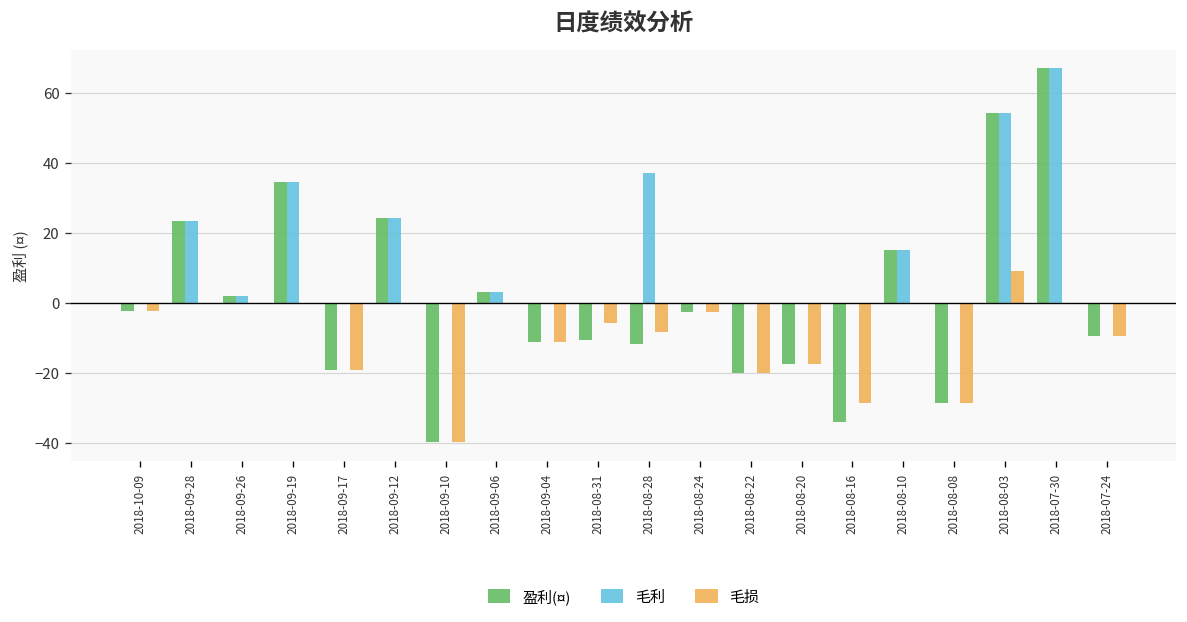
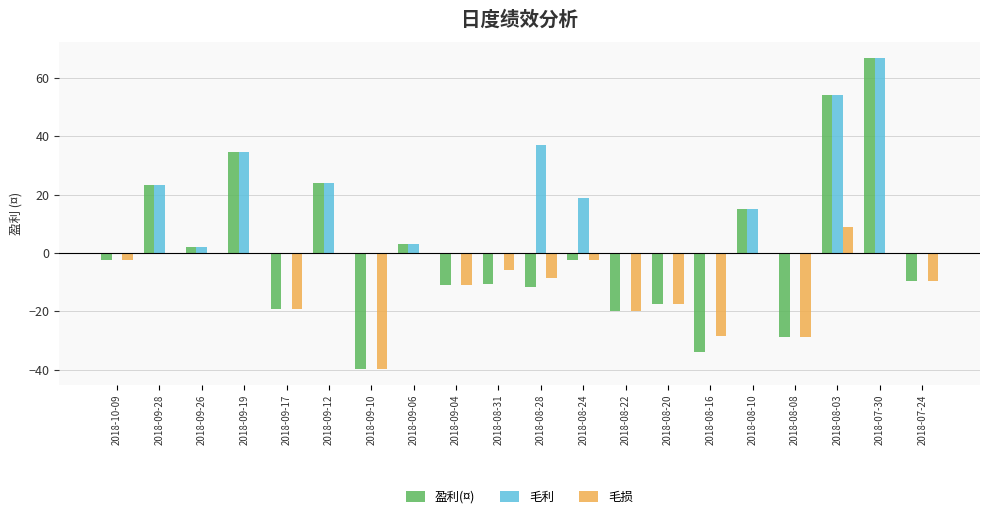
  {
    "盈利(¤)": {
      "2018-10-09": -2,
      "2018-09-28": 23,
      "2018-09-26": 2,
      "2018-09-19": 35,
      "2018-09-17": -19,
      "2018-09-12": 24,
      "2018-09-10": -40,
      "2018-09-06": 3,
      "2018-09-04": -11,
      "2018-08-31": -11,
      "2018-08-28": -12,
      "2018-08-24": -3,
      "2018-08-22": -20,
      "2018-08-20": -18,
      "2018-08-16": -34,
      "2018-08-10": 15,
      "2018-08-08": -29,
      "2018-08-03": 54,
      "2018-07-30": 67,
      "2018-07-24": -10
    },
    "毛利": {
      "2018-10-09": 0,
      "2018-09-28": 23,
      "2018-09-26": 2,
      "2018-09-19": 35,
      "2018-09-17": 0,
      "2018-09-12": 24,
      "2018-09-10": 0,
      "2018-09-06": 3,
      "2018-09-04": 0,
      "2018-08-31": 0,
      "2018-08-28": 37,
-     "2018-08-24": 0,
+     "2018-08-24": 19,
      "2018-08-22": 0,
      "2018-08-20": 0,
      "2018-08-16": 0,
      "2018-08-10": 15,
      "2018-08-08": 0,
      "2018-08-03": 54,
      "2018-07-30": 67,
      "2018-07-24": 0
    },
    "毛损": {
      "2018-10-09": -2,
      "2018-09-28": 0,
      "2018-09-26": 0,
      "2018-09-19": 0,
      "2018-09-17": -19,
      "2018-09-12": 0,
      "2018-09-10": -40,
      "2018-09-06": 0,
      "2018-09-04": -11,
      "2018-08-31": -6,
      "2018-08-28": -8,
      "2018-08-24": -3,
      "2018-08-22": -20,
      "2018-08-20": -18,
      "2018-08-16": -29,
      "2018-08-10": 0,
      "2018-08-08": -29,
      "2018-08-03": 9,
      "2018-07-30": 0,
      "2018-07-24": -10
    }
  }
